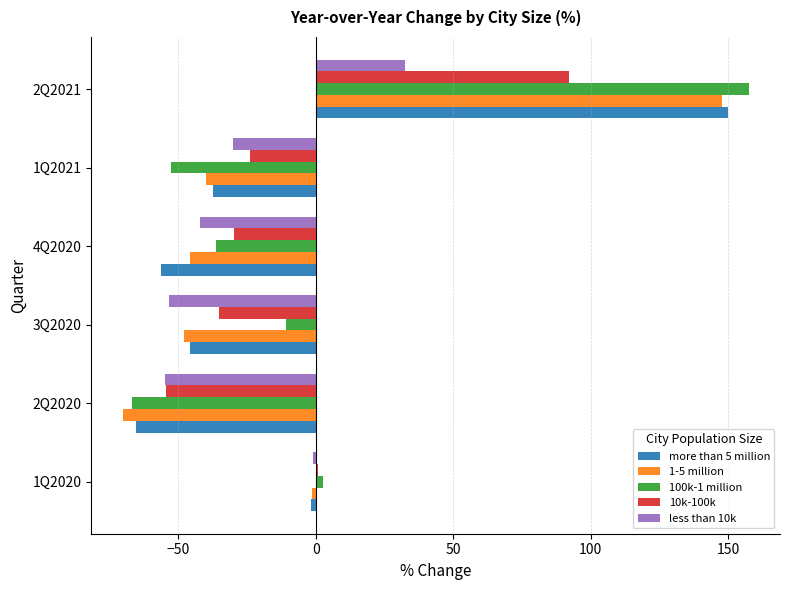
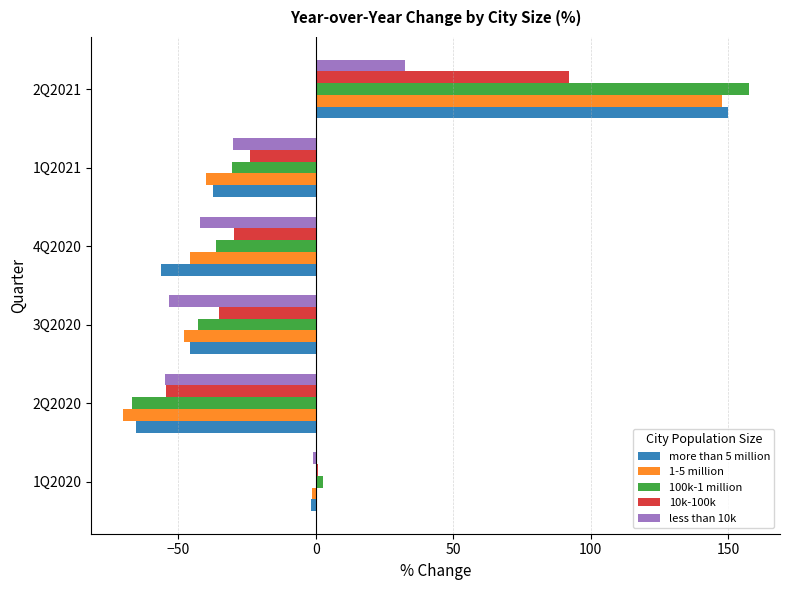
  {
    "more than 5 million": {
      "2Q2021": 150,
      "1Q2021": -37,
      "4Q2020": -56,
      "3Q2020": -46,
      "2Q2020": -65,
      "1Q2020": -2
    },
    "1-5 million": {
      "2Q2021": 148,
      "1Q2021": -40,
      "4Q2020": -46,
      "3Q2020": -48,
      "2Q2020": -70,
      "1Q2020": -1
    },
    "100k-1 million": {
      "2Q2021": 157,
-     "1Q2021": -53,
+     "1Q2021": -30,
      "4Q2020": -36,
-     "3Q2020": -11,
+     "3Q2020": -43,
      "2Q2020": -67,
      "1Q2020": 3
    },
    "10k-100k": {
      "2Q2021": 92,
      "1Q2021": -24,
      "4Q2020": -30,
      "3Q2020": -35,
      "2Q2020": -54
    },
    "less than 10k": {
      "2Q2021": 32,
      "1Q2021": -30,
      "4Q2020": -42,
      "3Q2020": -53,
      "2Q2020": -55,
      "1Q2020": -1
    }
  }
